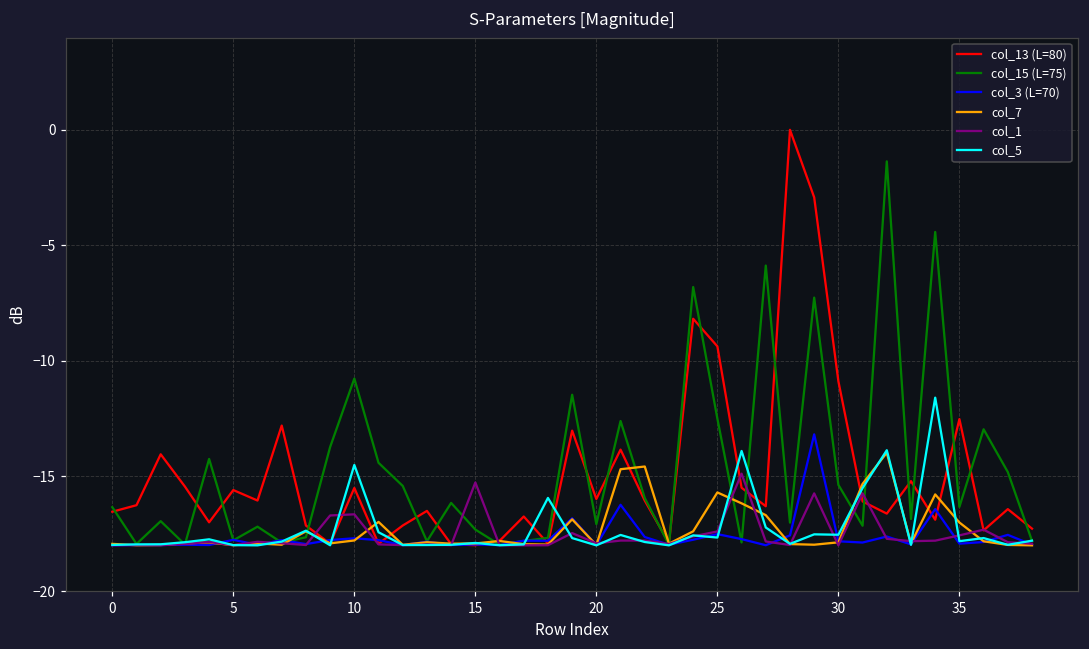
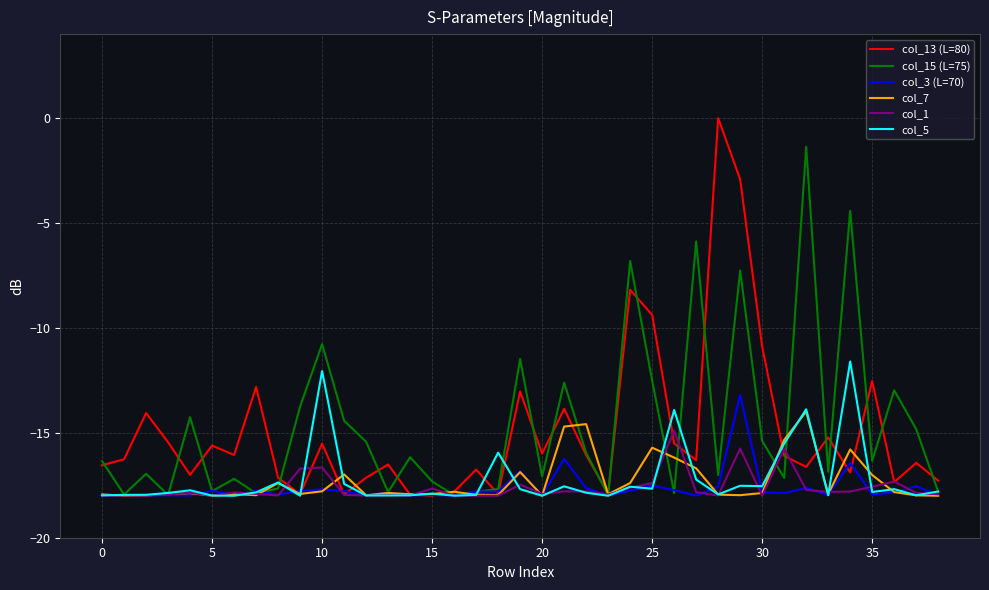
  {
    "col_13 (L=80)": {
      "0": -16.5,
      "5": -15.6,
      "10": -15.5,
      "20": -16.0,
      "25": -9.4,
      "30": -10.9,
      "35": -12.5
    },
    "col_15 (L=75)": {
      "0": -16.3,
      "10": -10.8,
      "15": -17.3,
      "20": -17.1,
      "25": -12.5,
      "30": -15.4,
      "35": -16.3
    },
    "col_7": {
      "25": -15.7,
      "35": -17.0
    },
    "col_1": {
      "10": -16.7,
-     "15": -15.3,
+     "15": -17.7,
      "30": -18.0,
      "35": -17.6
    },
    "col_5": {
-     "10": -14.5,
+     "10": -12.1,
      "25": -17.7,
      "30": -17.5
    }
  }
